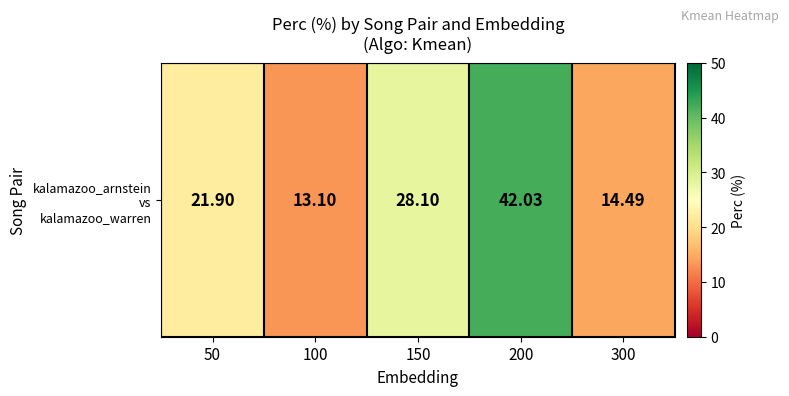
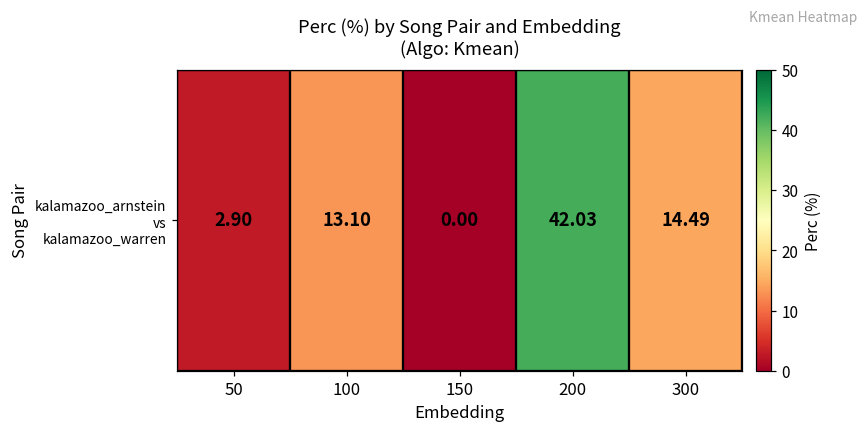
  {
    "kalamazoo_arnstein vs kalamazoo_warren": {
-     "50": 21.90,
+     "50": 2.90,
      "100": 13.10,
-     "150": 28.10,
+     "150": 0.00,
      "200": 42.03,
      "300": 14.49
    }
  }
